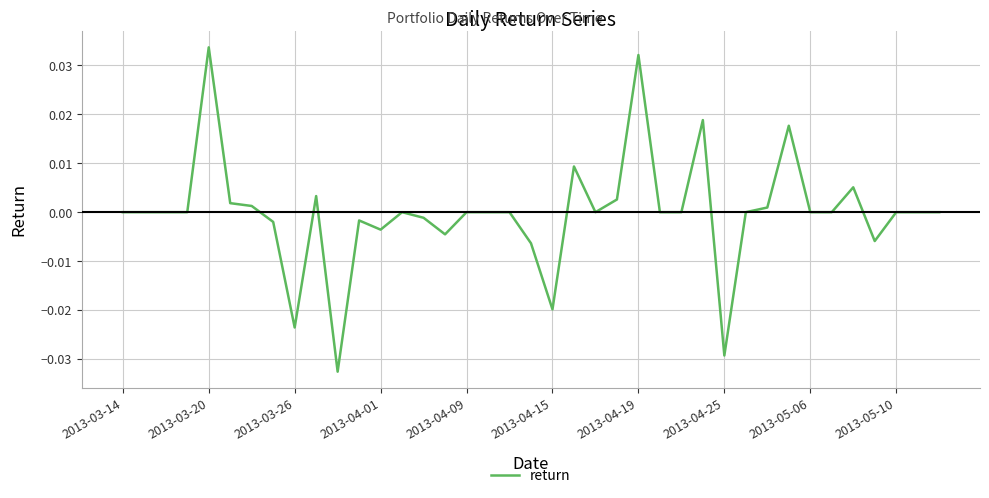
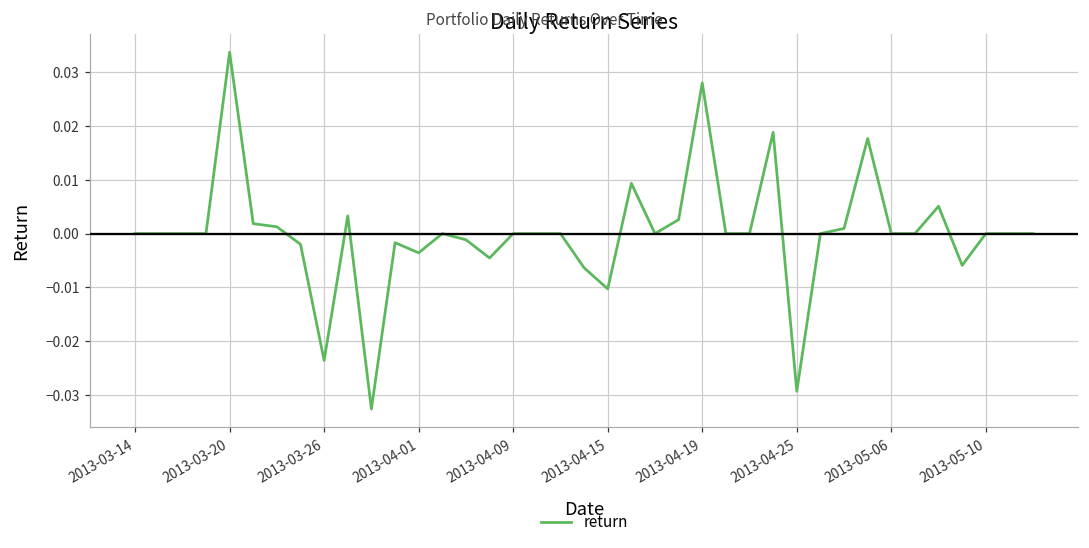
  {
    "2013-03-14": 0.000,
    "2013-03-20": 0.034,
    "2013-03-26": -0.024,
    "2013-04-01": -0.004,
    "2013-04-09": 0.000,
-   "2013-04-15": -0.020,
-   "2013-04-19": 0.032,
+   "2013-04-15": -0.010,
+   "2013-04-19": 0.028,
    "2013-04-25": -0.029,
    "2013-05-06": 0.000,
    "2013-05-10": 0.000
  }
